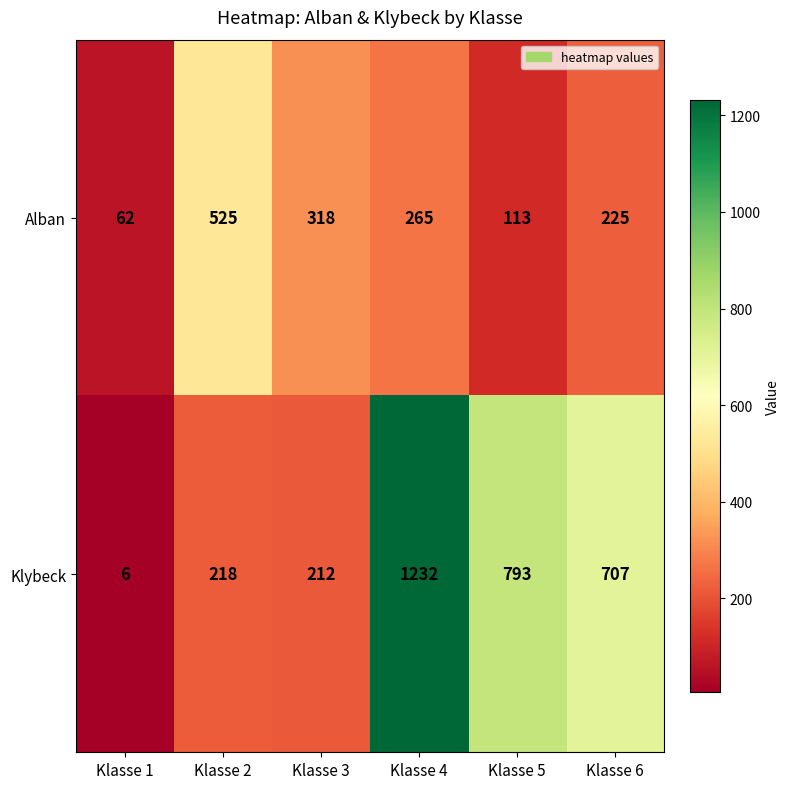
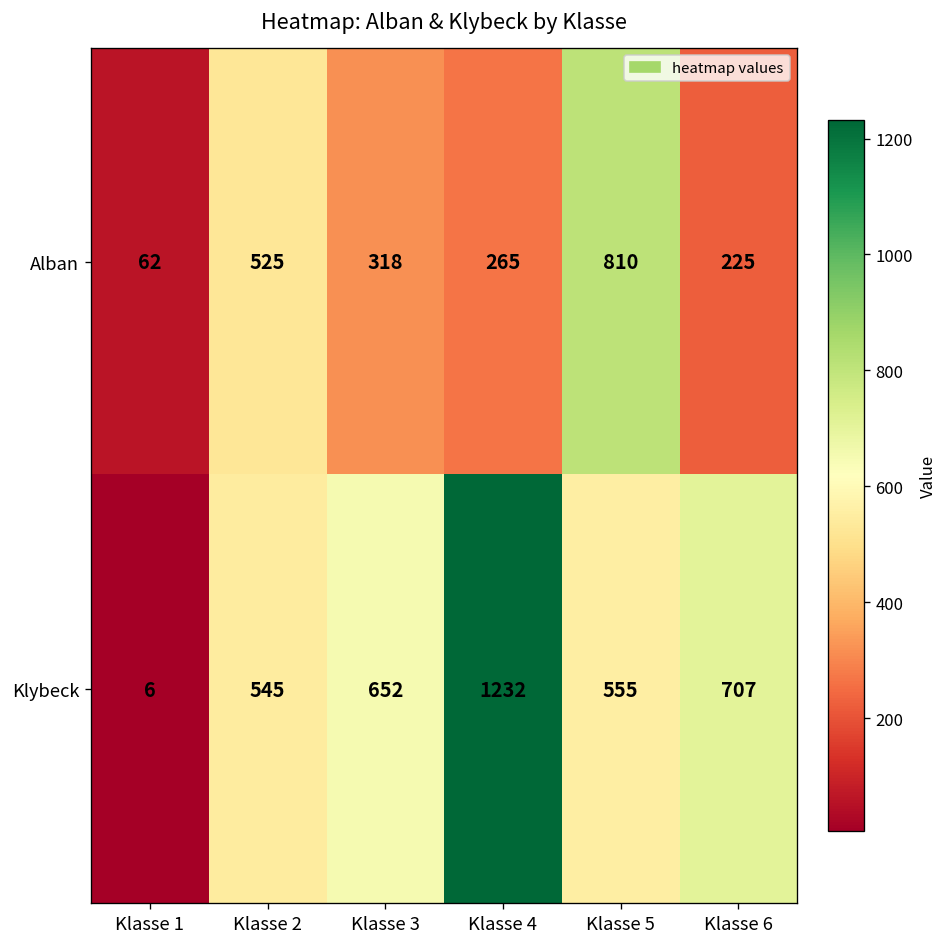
  {
    "Alban": {
      "Klasse 1": 62,
      "Klasse 2": 525,
      "Klasse 3": 318,
      "Klasse 4": 265,
-     "Klasse 5": 113,
+     "Klasse 5": 810,
      "Klasse 6": 225
    },
    "Klybeck": {
      "Klasse 1": 6,
-     "Klasse 2": 218,
-     "Klasse 3": 212,
+     "Klasse 2": 545,
+     "Klasse 3": 652,
      "Klasse 4": 1232,
-     "Klasse 5": 793,
+     "Klasse 5": 555,
      "Klasse 6": 707
    }
  }
